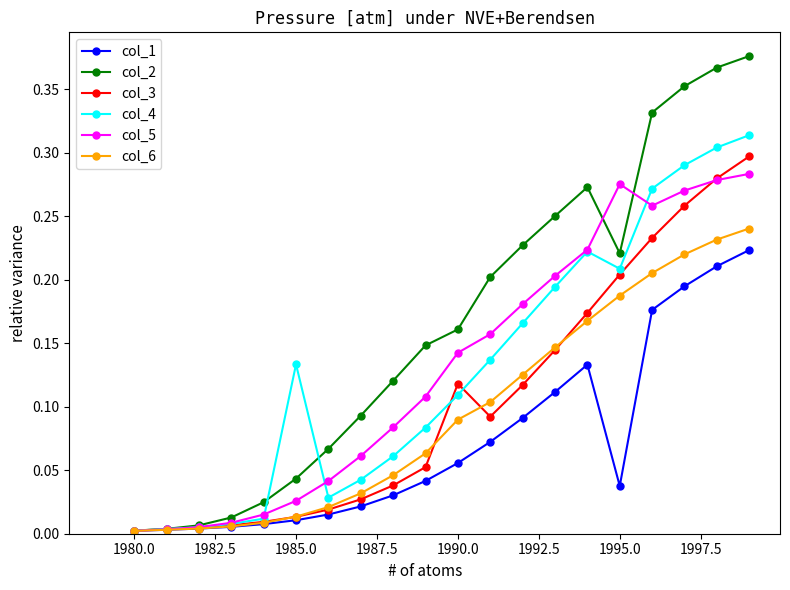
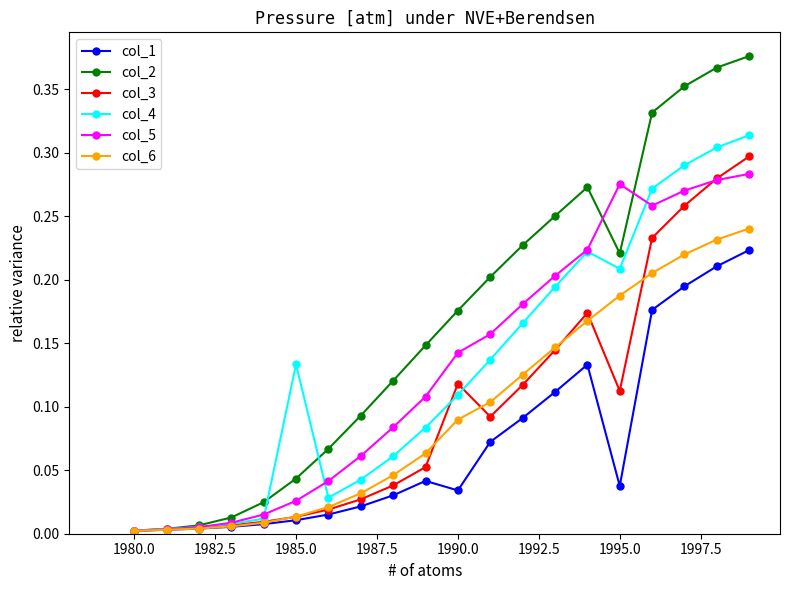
  {
    "col_1": {
      "1985.0": 0.011,
-     "1990.0": 0.056,
+     "1990.0": 0.034,
      "1995.0": 0.038
    },
    "col_2": {
      "1985.0": 0.043,
-     "1990.0": 0.161,
+     "1990.0": 0.176,
      "1995.0": 0.221
    },
    "col_3": {
      "1990.0": 0.118,
-     "1995.0": 0.204
+     "1995.0": 0.112
    },
    "col_4": {
      "1985.0": 0.133,
      "1990.0": 0.109,
      "1995.0": 0.209
    },
    "col_5": {
      "1985.0": 0.026,
      "1990.0": 0.143,
      "1995.0": 0.275
    },
    "col_6": {
      "1990.0": 0.090,
      "1995.0": 0.188
    }
  }
